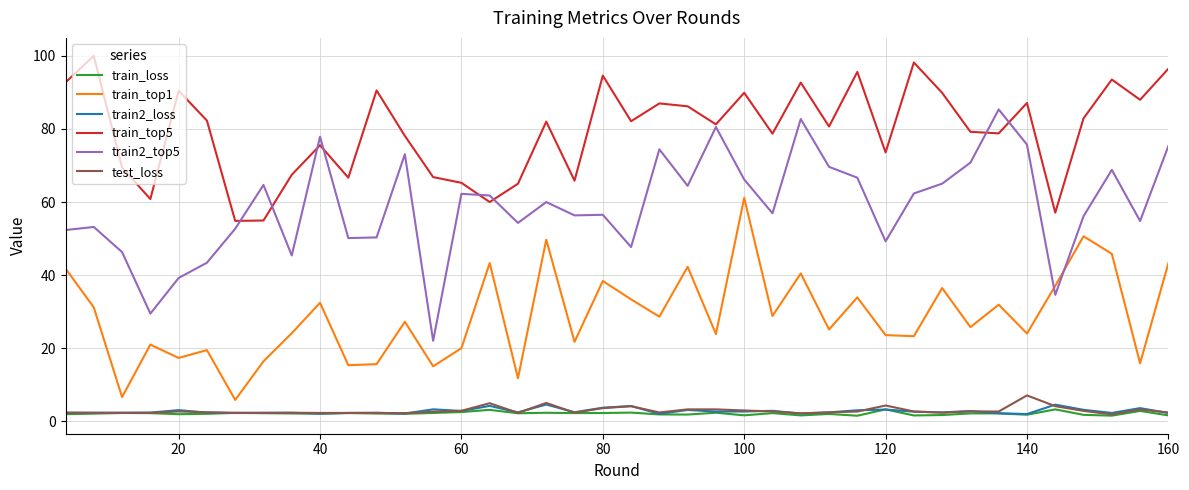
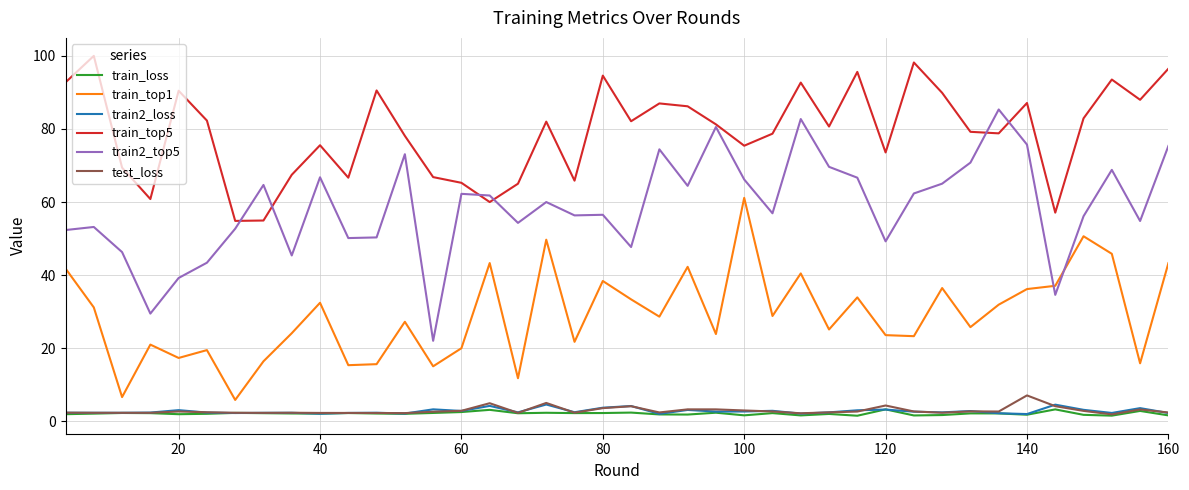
  {
    "train_loss": {
      "20": 2,
      "80": 2,
      "100": 2
    },
    "train_top1": {
      "20": 17,
      "40": 32,
      "60": 20,
      "80": 38,
      "100": 61,
      "120": 24,
-     "140": 24,
+     "140": 36,
      "160": 43
    },
    "train_top5": {
      "40": 76,
      "60": 65,
      "80": 95,
-     "100": 90,
+     "100": 75,
      "120": 74,
      "140": 87,
      "160": 96
    },
    "train2_top5": {
      "20": 39,
-     "40": 78,
+     "40": 67,
      "60": 62,
      "80": 57,
      "100": 66,
      "120": 49,
      "140": 76,
      "160": 75
    },
    "test_loss": {
      "120": 4,
      "140": 7
    }
  }
